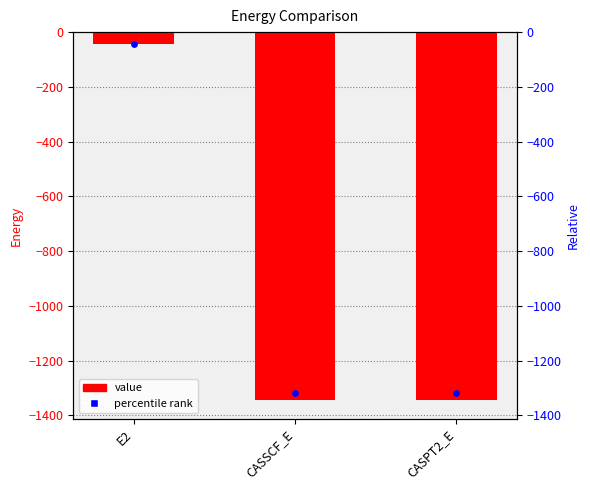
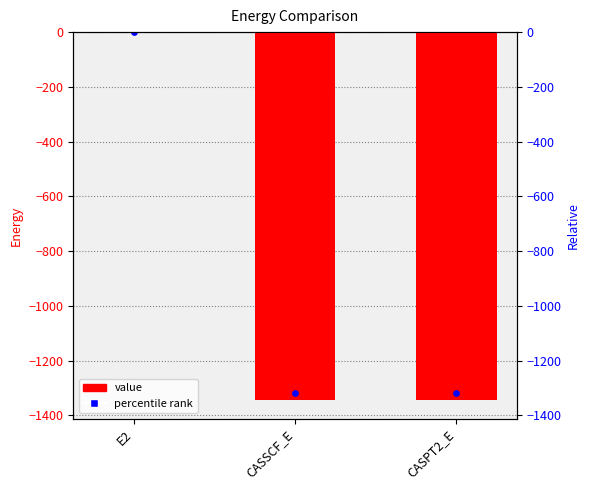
  {
    "value": {
-     "E2": -40,
+     "E2": 0,
      "CASSCF_E": -1350,
      "CASPT2_E": -1350
    }
  }
